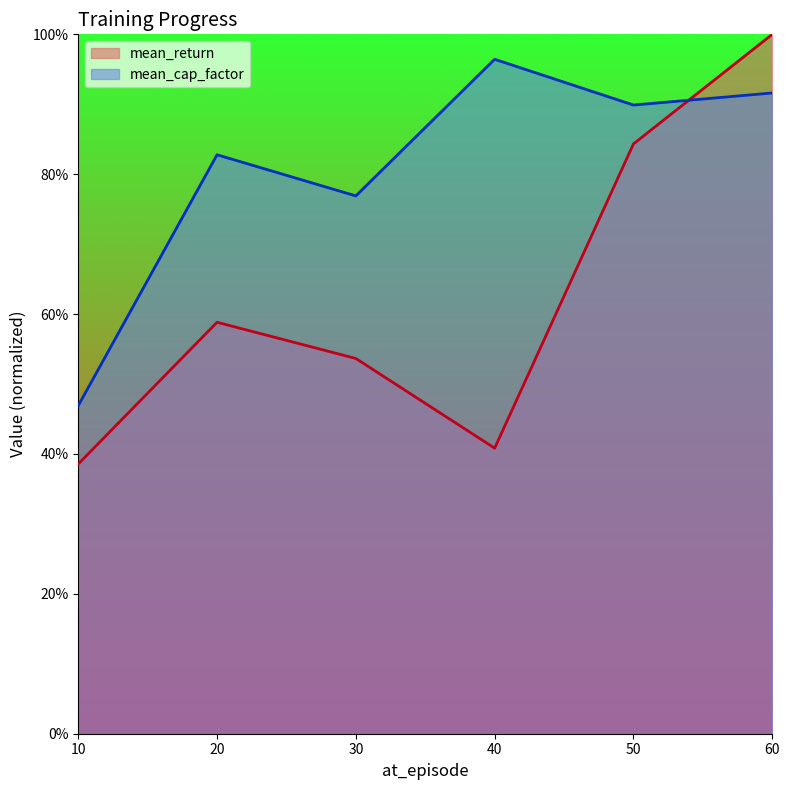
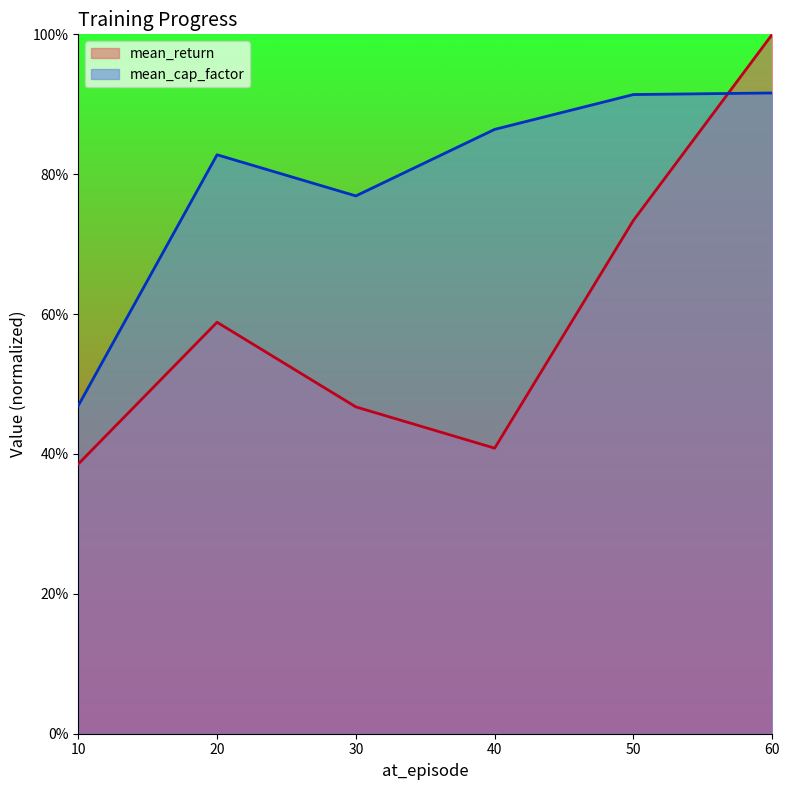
  {
    "mean_return": {
      "10": "39%",
      "20": "59%",
-     "30": "54%",
+     "30": "47%",
      "40": "41%",
-     "50": "84%",
+     "50": "73%",
      "60": "100%"
    },
    "mean_cap_factor": {
      "10": "47%",
      "20": "83%",
      "30": "77%",
-     "40": "96%",
-     "50": "90%",
+     "40": "86%",
+     "50": "91%",
      "60": "92%"
    }
  }
